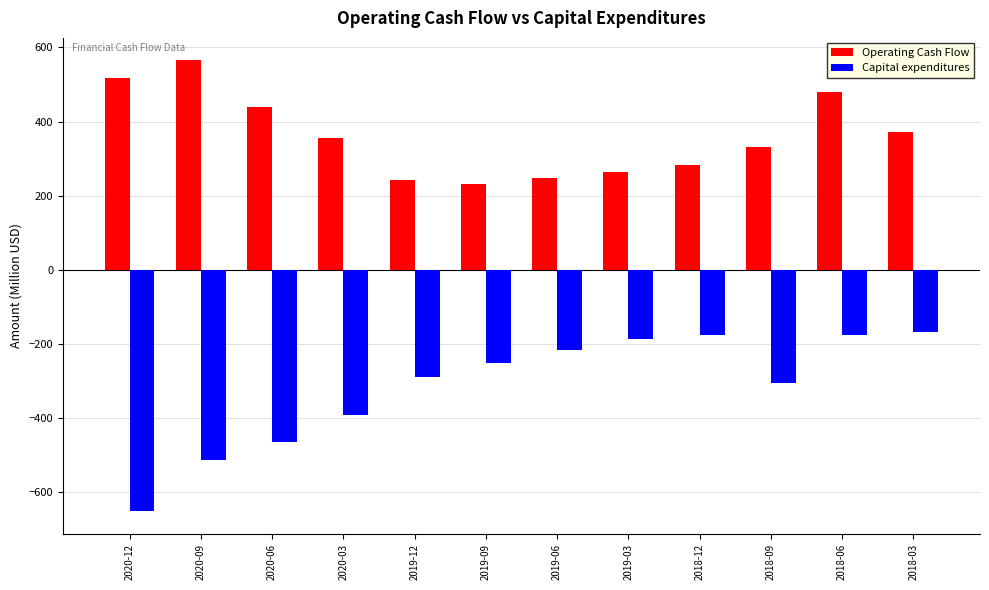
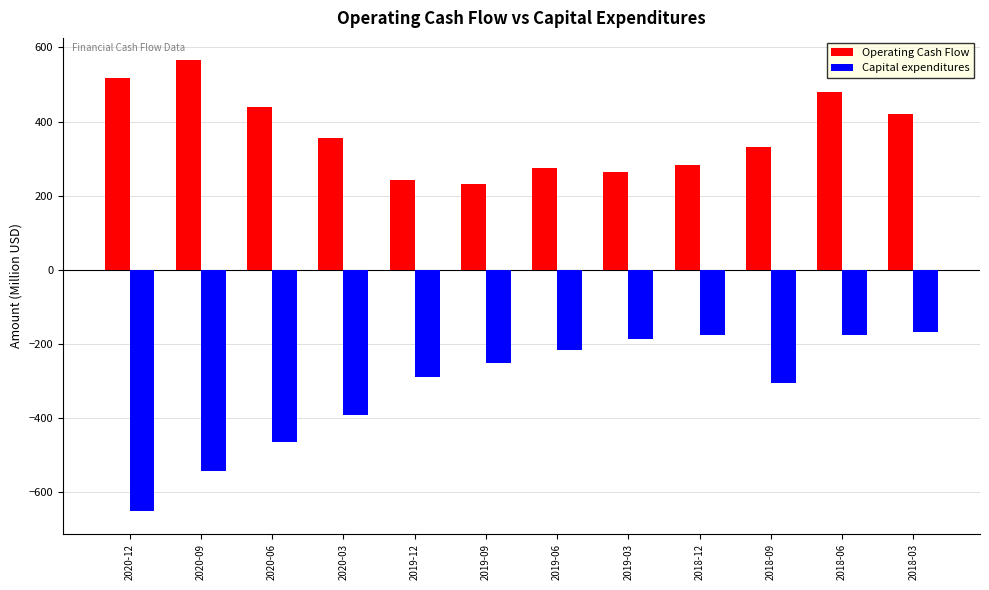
  {
    "Operating Cash Flow": {
      "2020-12": 520,
      "2020-09": 560,
      "2020-06": 440,
      "2020-03": 360,
      "2019-12": 240,
      "2019-09": 230,
-     "2019-06": 250,
+     "2019-06": 270,
      "2019-03": 260,
      "2018-12": 280,
      "2018-09": 330,
      "2018-06": 480,
-     "2018-03": 370
+     "2018-03": 420
    },
    "Capital expenditures": {
      "2020-12": -650,
-     "2020-09": -510,
+     "2020-09": -540,
      "2020-06": -470,
      "2020-03": -390,
      "2019-12": -290,
      "2019-09": -250,
      "2019-06": -220,
      "2019-03": -190,
      "2018-12": -170,
      "2018-09": -310,
      "2018-06": -170,
      "2018-03": -170
    }
  }
